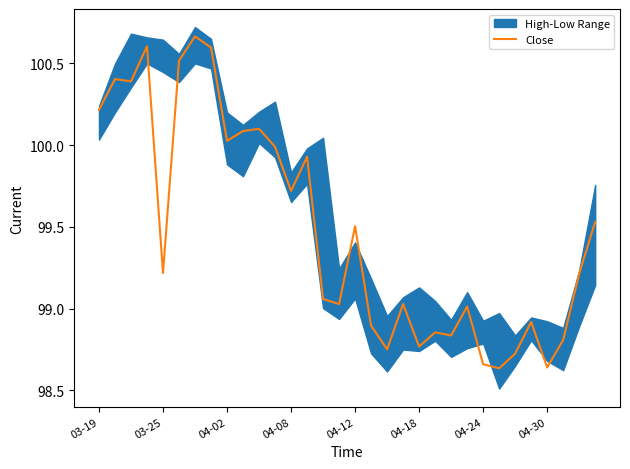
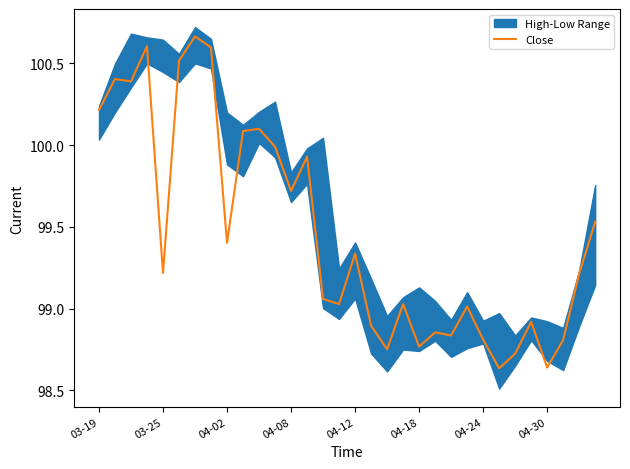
  {
    "Close": {
      "03-19": 100.22,
      "03-25": 99.22,
-     "04-02": 100.03,
+     "04-02": 99.40,
      "04-08": 99.72,
-     "04-12": 99.50,
+     "04-12": 99.34,
      "04-18": 98.77,
-     "04-24": 98.66,
+     "04-24": 98.81,
      "04-30": 98.64
    }
  }
